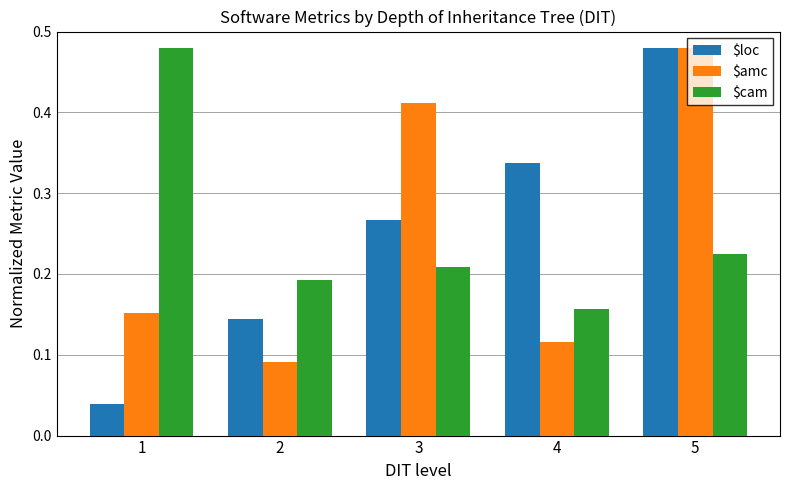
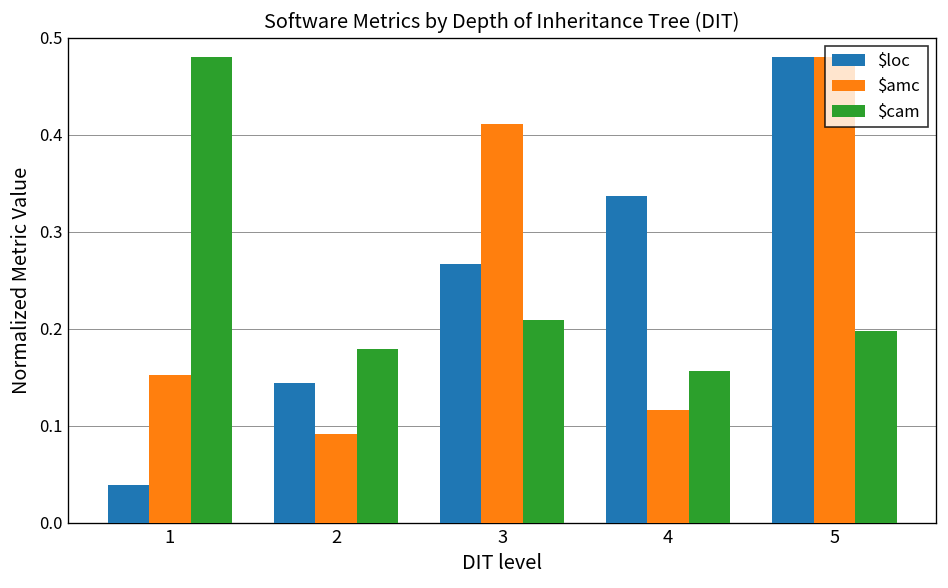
  {
    "$loc": {
      "1": 0.04,
      "2": 0.14,
      "3": 0.27,
      "4": 0.34,
      "5": 0.48
    },
    "$amc": {
      "1": 0.15,
      "2": 0.09,
      "3": 0.41,
      "4": 0.12
    },
    "$cam": {
      "1": 0.48,
-     "2": 0.19,
+     "2": 0.18,
      "3": 0.21,
      "4": 0.16,
-     "5": 0.23
+     "5": 0.20
    }
  }
